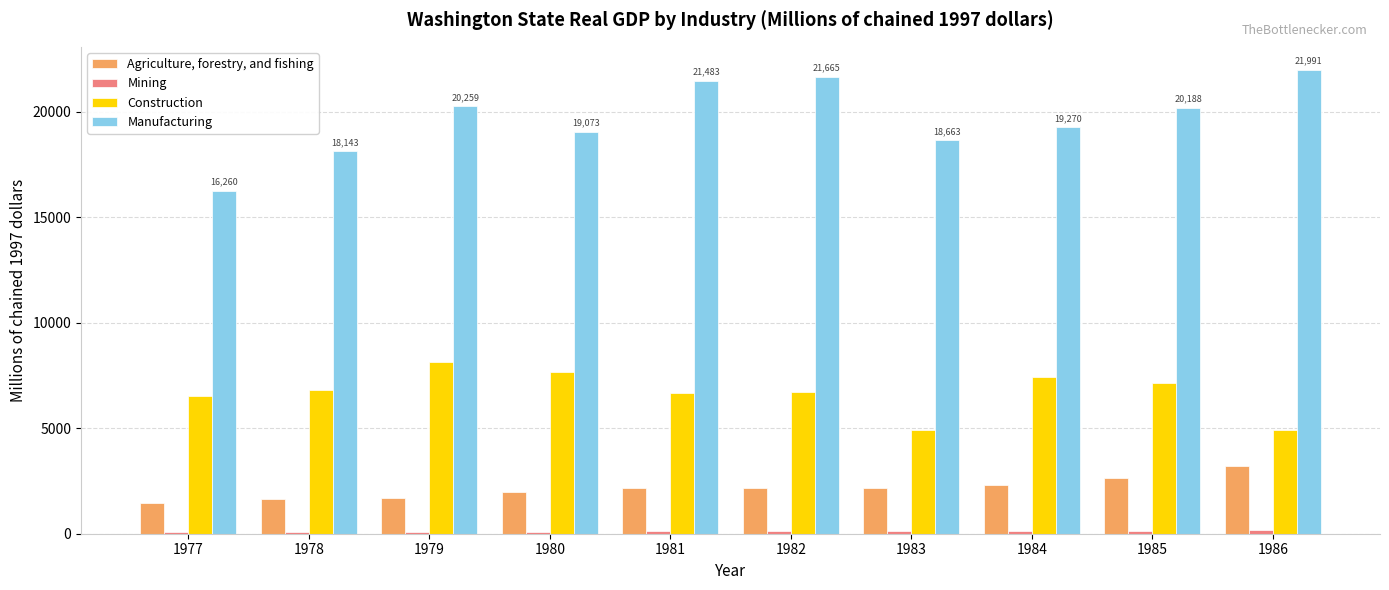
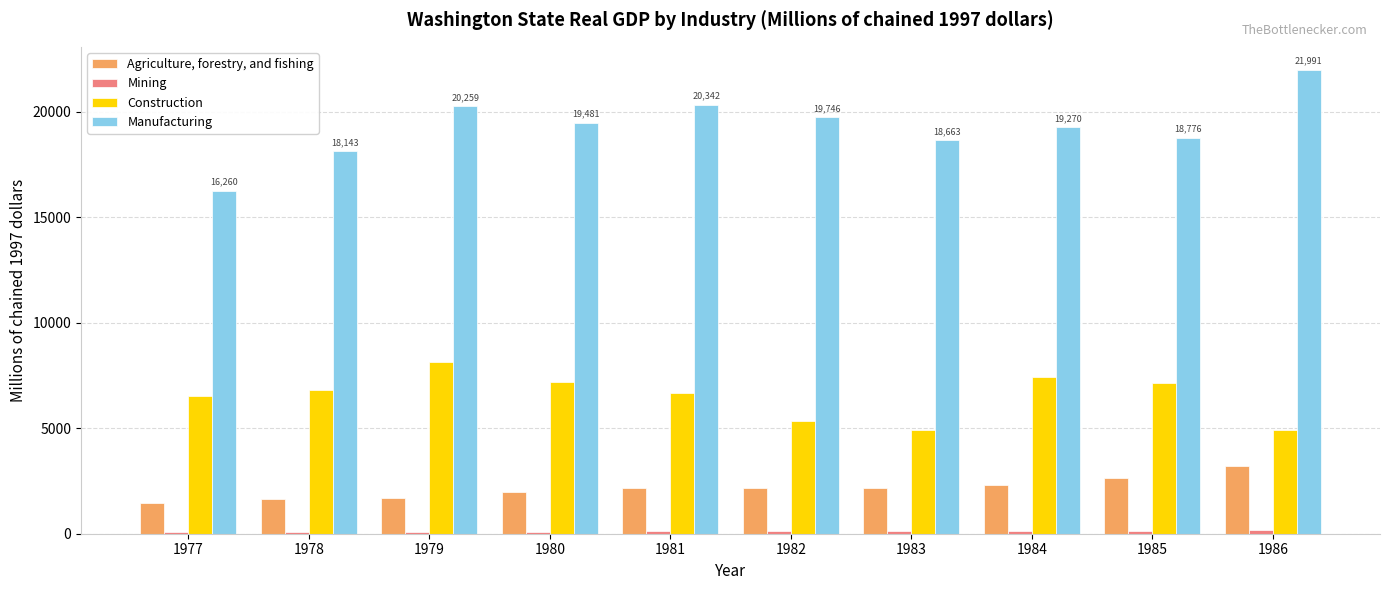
  {
    "Construction": {
      "1977": "6500",
      "1978": "6800",
      "1979": "8200",
-     "1980": "7700",
+     "1980": "7200",
      "1981": "6700",
-     "1982": "6700",
+     "1982": "5300",
      "1983": "4900",
      "1984": "7400",
      "1985": "7200",
      "1986": "4900"
    },
    "Manufacturing": {
      "1977": "16,260",
      "1978": "18,143",
      "1979": "20,259",
-     "1980": "19,073",
-     "1981": "21,483",
-     "1982": "21,665",
+     "1980": "19,481",
+     "1981": "20,342",
+     "1982": "19,746",
      "1983": "18,663",
      "1984": "19,270",
-     "1985": "20,188",
+     "1985": "18,776",
      "1986": "21,991"
    }
  }
